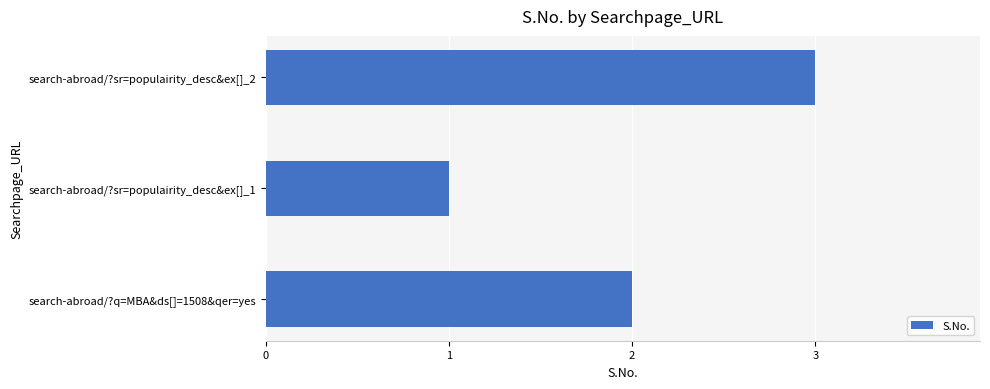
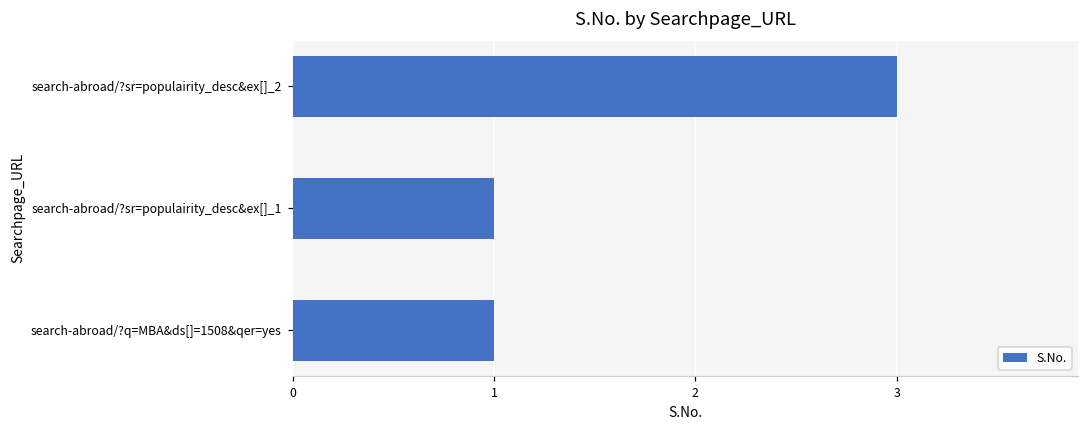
  {
    "search-abroad/?sr=populairity_desc&ex[]_2": 3,
    "search-abroad/?sr=populairity_desc&ex[]_1": 1,
-   "search-abroad/?q=MBA&ds[]=1508&qer=yes": 2
+   "search-abroad/?q=MBA&ds[]=1508&qer=yes": 1
  }
